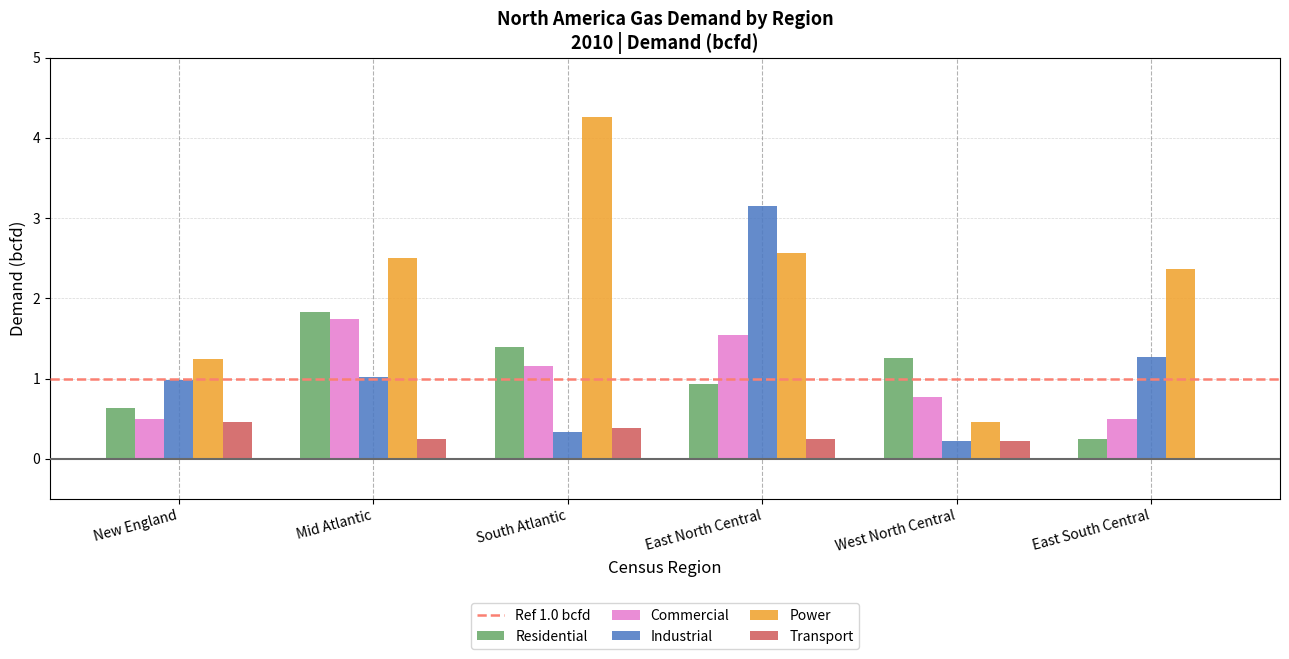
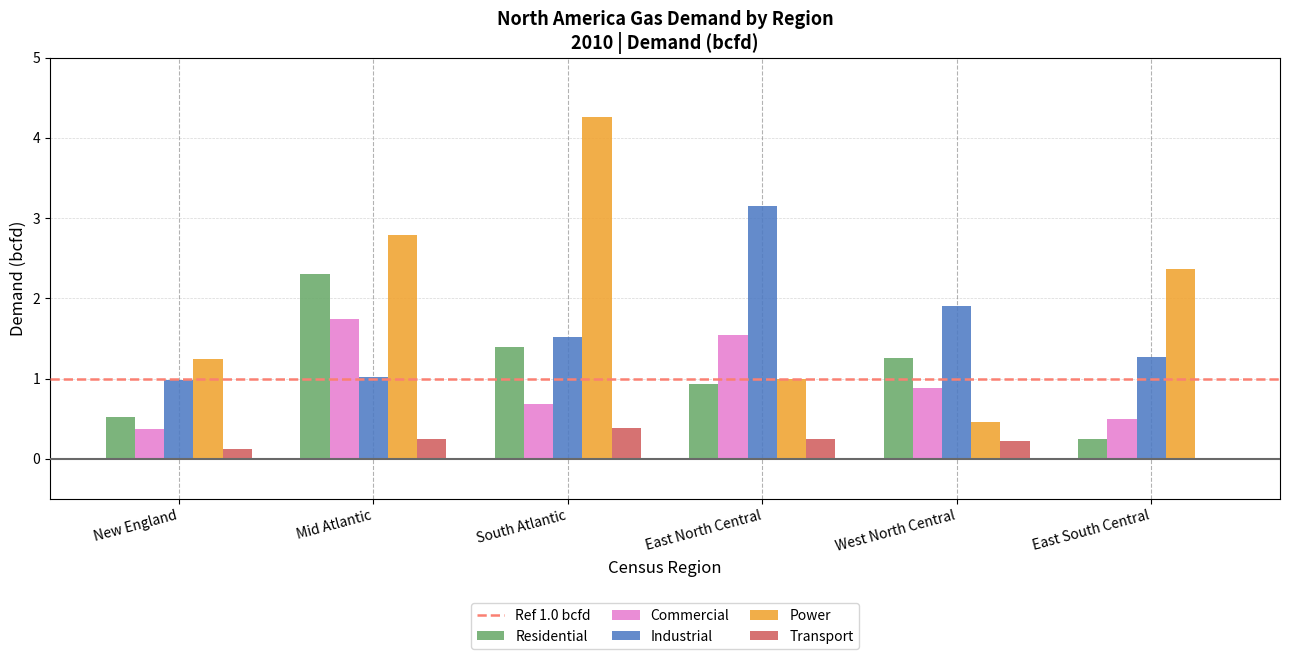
  {
    "Residential": {
-     "New England": 0.6,
-     "Mid Atlantic": 1.8,
+     "New England": 0.5,
+     "Mid Atlantic": 2.3,
      "South Atlantic": 1.4,
      "East North Central": 0.9,
      "West North Central": 1.3,
      "East South Central": 0.3
    },
    "Commercial": {
-     "New England": 0.5,
+     "New England": 0.4,
      "Mid Atlantic": 1.7,
-     "South Atlantic": 1.2,
+     "South Atlantic": 0.7,
      "East North Central": 1.5,
-     "West North Central": 0.8,
+     "West North Central": 0.9,
      "East South Central": 0.5
    },
    "Industrial": {
      "New England": 1.0,
      "Mid Atlantic": 1.0,
-     "South Atlantic": 0.3,
+     "South Atlantic": 1.5,
      "East North Central": 3.2,
-     "West North Central": 0.2,
+     "West North Central": 1.9,
      "East South Central": 1.3
    },
    "Power": {
      "New England": 1.2,
-     "Mid Atlantic": 2.5,
+     "Mid Atlantic": 2.8,
      "South Atlantic": 4.3,
-     "East North Central": 2.6,
+     "East North Central": 1.0,
      "West North Central": 0.5,
      "East South Central": 2.4
    },
    "Transport": {
-     "New England": 0.5,
+     "New England": 0.1,
      "Mid Atlantic": 0.3,
      "South Atlantic": 0.4,
      "East North Central": 0.2,
      "West North Central": 0.2,
      "East South Central": 0.0
    }
  }
